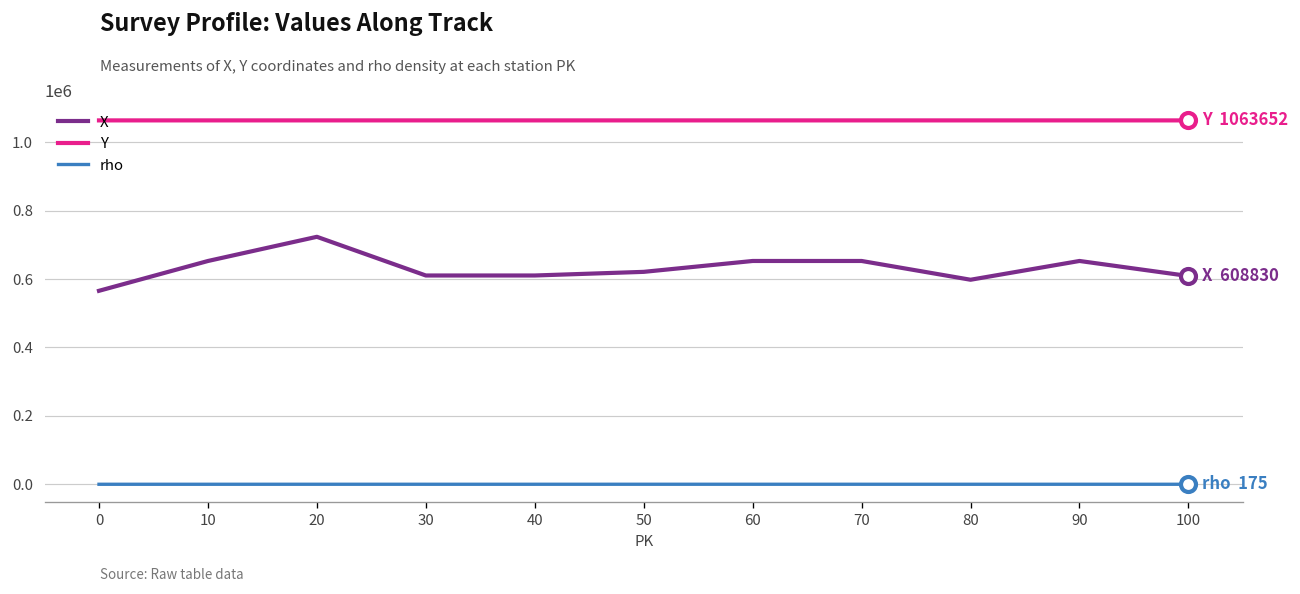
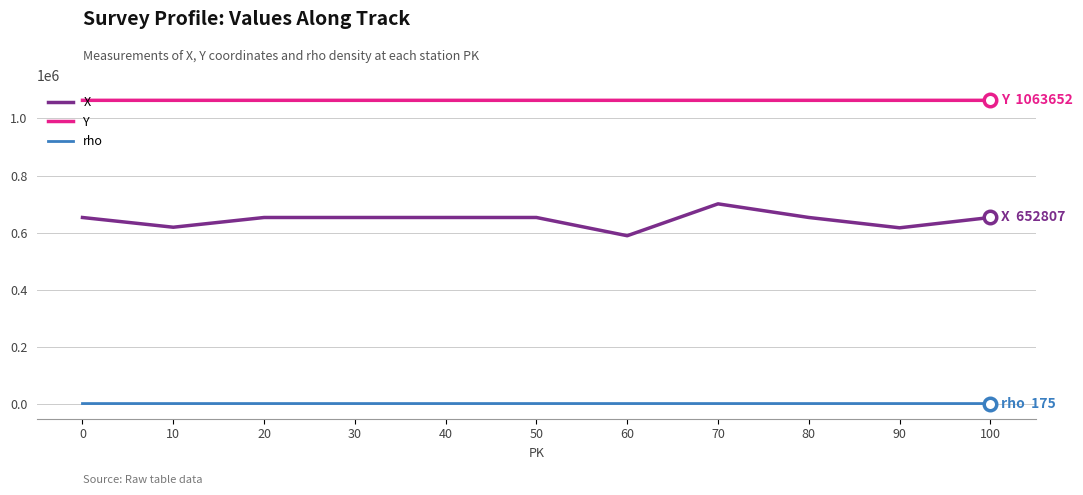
  {
    "X": {
-     "0": 570000,
-     "10": 650000,
-     "20": 720000,
-     "30": 610000,
-     "40": 610000,
-     "50": 620000,
-     "60": 650000,
-     "70": 650000,
-     "80": 600000,
-     "90": 650000,
-     "100": 608830
+     "0": 650000,
+     "10": 620000,
+     "20": 650000,
+     "30": 650000,
+     "40": 650000,
+     "50": 650000,
+     "60": 590000,
+     "70": 700000,
+     "80": 650000,
+     "90": 620000,
+     "100": 652807
    },
    "Y": {
      "0": 1060000,
      "10": 1060000,
      "20": 1060000,
      "30": 1060000,
      "40": 1060000,
      "50": 1060000,
      "60": 1060000,
      "70": 1060000,
      "80": 1060000,
      "90": 1060000
    },
    "rho": {
      "0": 0,
      "10": 0,
      "20": 0,
      "30": 0,
      "40": 0,
      "50": 0,
      "60": 0,
      "70": 0,
      "80": 0,
      "90": 0
    }
  }
